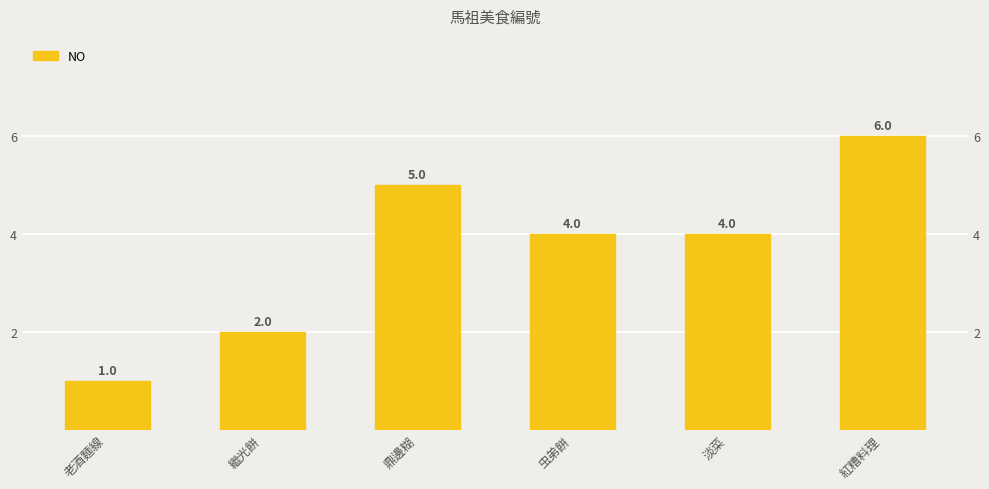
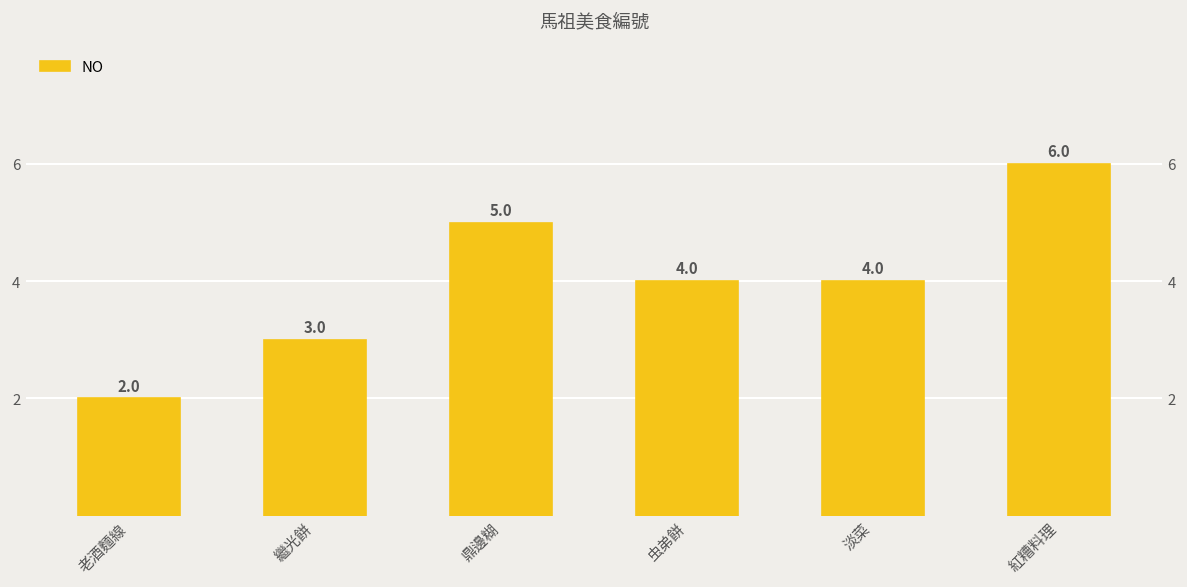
  {
-   "老酒麵線": 1.0,
-   "繼光餅": 2.0,
+   "老酒麵線": 2.0,
+   "繼光餅": 3.0,
    "鼎邊糊": 5.0,
    "虫弟餅": 4.0,
    "淡菜": 4.0,
    "紅糟料理": 6.0
  }
